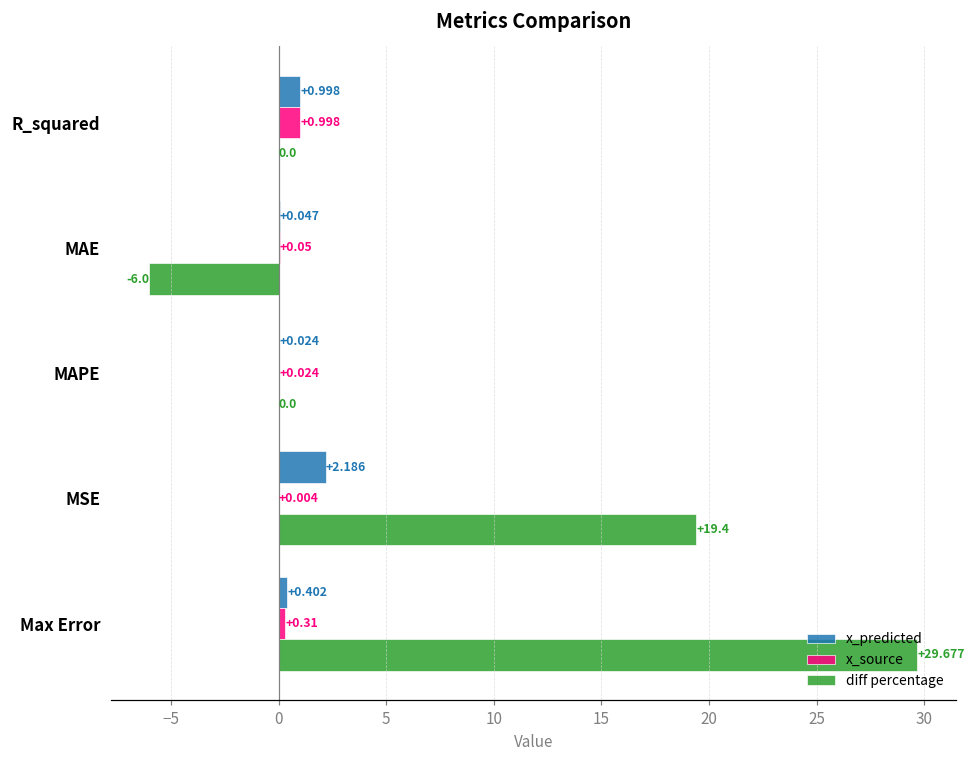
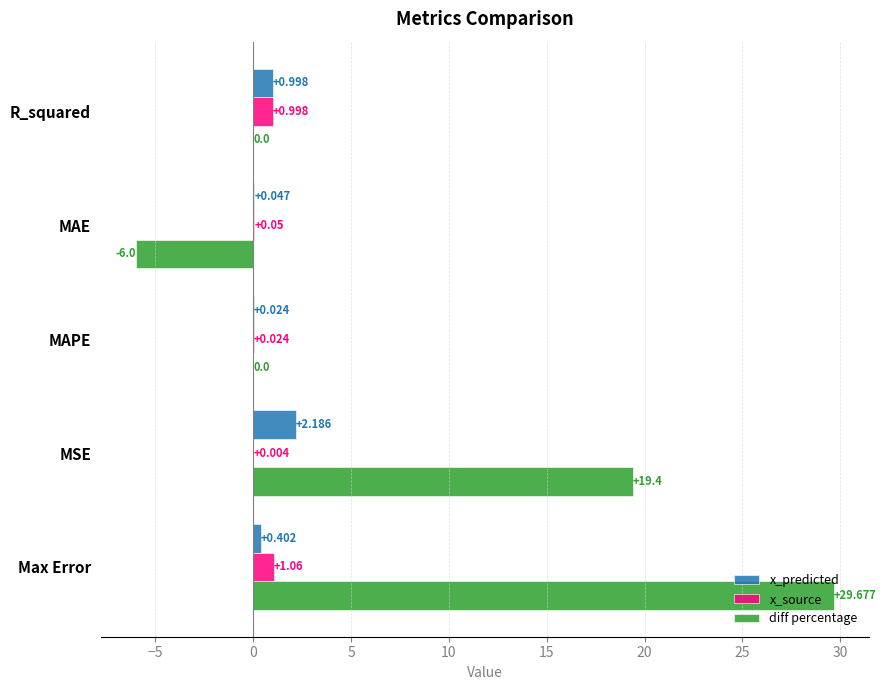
  {
    "x_predicted": {
      "R_squared": "+0.998",
      "MAE": "+0.047",
      "MAPE": "+0.024",
      "MSE": "+2.186",
      "Max Error": "+0.402"
    },
    "x_source": {
      "R_squared": "+0.998",
      "MAE": "+0.05",
      "MAPE": "+0.024",
      "MSE": "+0.004",
-     "Max Error": "+0.31"
+     "Max Error": "+1.06"
    },
    "diff percentage": {
      "R_squared": "0.0",
      "MAE": "-6.0",
      "MAPE": "0.0",
      "MSE": "+19.4",
      "Max Error": "+29.677"
    }
  }
